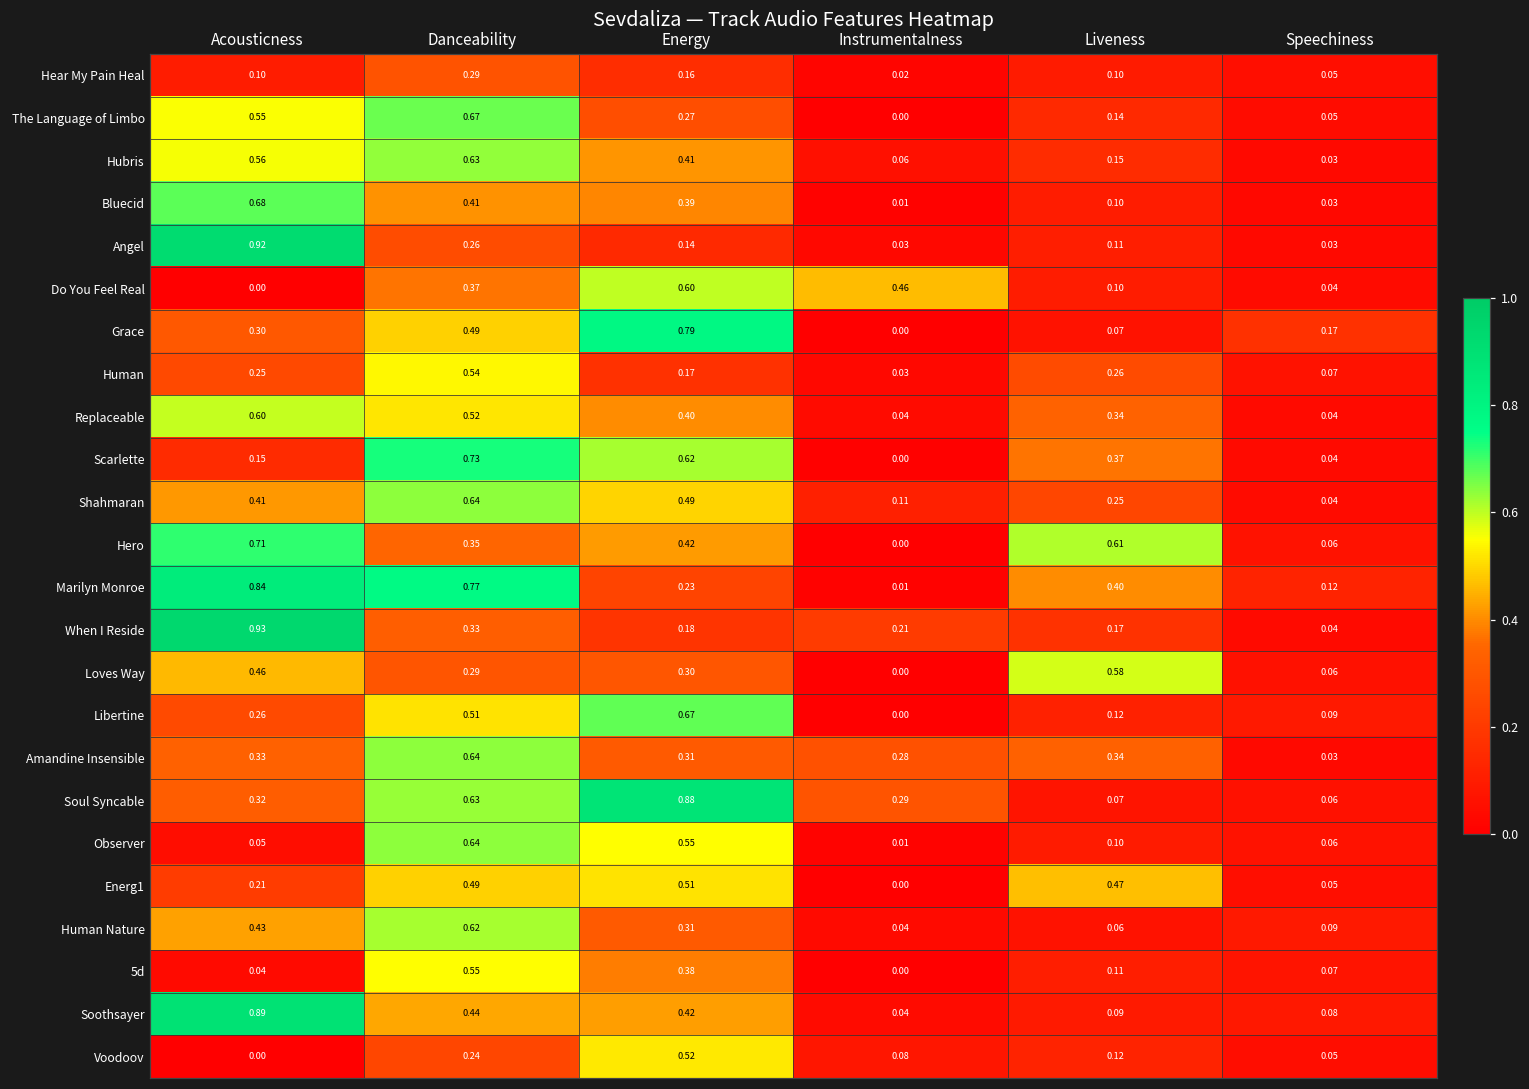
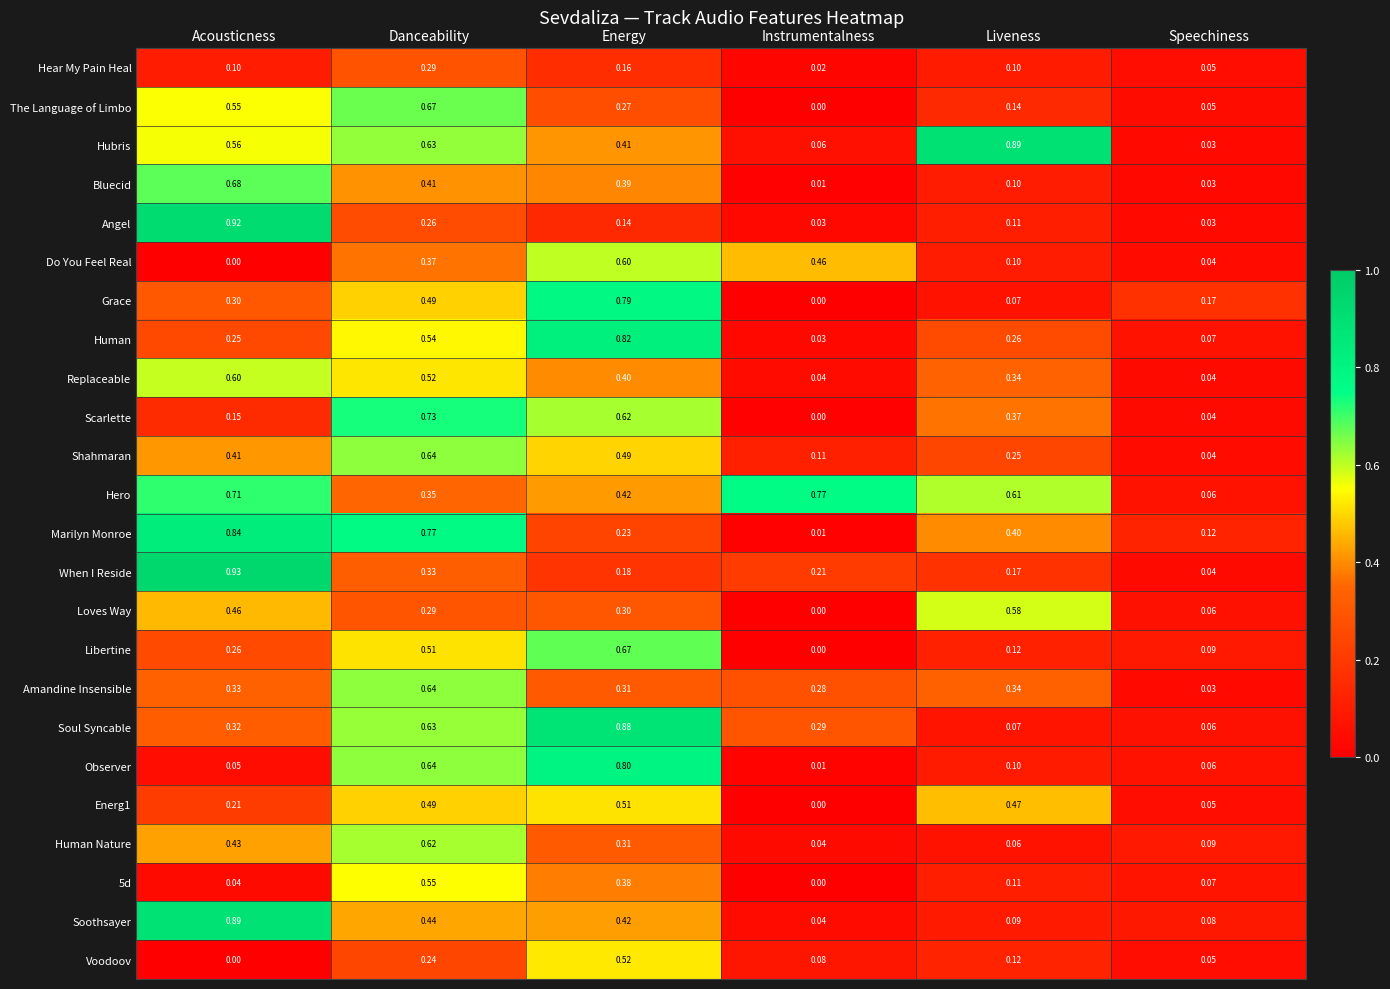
  {
    "Hear My Pain Heal": {
      "Acousticness": 0.10,
      "Danceability": 0.29,
      "Energy": 0.16,
      "Instrumentalness": 0.02,
      "Liveness": 0.10,
      "Speechiness": 0.05
    },
    "The Language of Limbo": {
      "Acousticness": 0.55,
      "Danceability": 0.67,
      "Energy": 0.27,
      "Instrumentalness": 0.00,
      "Liveness": 0.14,
      "Speechiness": 0.05
    },
    "Hubris": {
      "Acousticness": 0.56,
      "Danceability": 0.63,
      "Energy": 0.41,
      "Instrumentalness": 0.06,
-     "Liveness": 0.15,
+     "Liveness": 0.89,
      "Speechiness": 0.03
    },
    "Bluecid": {
      "Acousticness": 0.68,
      "Danceability": 0.41,
      "Energy": 0.39,
      "Instrumentalness": 0.01,
      "Liveness": 0.10,
      "Speechiness": 0.03
    },
    "Angel": {
      "Acousticness": 0.92,
      "Danceability": 0.26,
      "Energy": 0.14,
      "Instrumentalness": 0.03,
      "Liveness": 0.11,
      "Speechiness": 0.03
    },
    "Do You Feel Real": {
      "Acousticness": 0.00,
      "Danceability": 0.37,
      "Energy": 0.60,
      "Instrumentalness": 0.46,
      "Liveness": 0.10,
      "Speechiness": 0.04
    },
    "Grace": {
      "Acousticness": 0.30,
      "Danceability": 0.49,
      "Energy": 0.79,
      "Instrumentalness": 0.00,
      "Liveness": 0.07,
      "Speechiness": 0.17
    },
    "Human": {
      "Acousticness": 0.25,
      "Danceability": 0.54,
-     "Energy": 0.17,
+     "Energy": 0.82,
      "Instrumentalness": 0.03,
      "Liveness": 0.26,
      "Speechiness": 0.07
    },
    "Replaceable": {
      "Acousticness": 0.60,
      "Danceability": 0.52,
      "Energy": 0.40,
      "Instrumentalness": 0.04,
      "Liveness": 0.34,
      "Speechiness": 0.04
    },
    "Scarlette": {
      "Acousticness": 0.15,
      "Danceability": 0.73,
      "Energy": 0.62,
      "Instrumentalness": 0.00,
      "Liveness": 0.37,
      "Speechiness": 0.04
    },
    "Shahmaran": {
      "Acousticness": 0.41,
      "Danceability": 0.64,
      "Energy": 0.49,
      "Instrumentalness": 0.11,
      "Liveness": 0.25,
      "Speechiness": 0.04
    },
    "Hero": {
      "Acousticness": 0.71,
      "Danceability": 0.35,
      "Energy": 0.42,
-     "Instrumentalness": 0.00,
+     "Instrumentalness": 0.77,
      "Liveness": 0.61,
      "Speechiness": 0.06
    },
    "Marilyn Monroe": {
      "Acousticness": 0.84,
      "Danceability": 0.77,
      "Energy": 0.23,
      "Instrumentalness": 0.01,
      "Liveness": 0.40,
      "Speechiness": 0.12
    },
    "When I Reside": {
      "Acousticness": 0.93,
      "Danceability": 0.33,
      "Energy": 0.18,
      "Instrumentalness": 0.21,
      "Liveness": 0.17,
      "Speechiness": 0.04
    },
    "Loves Way": {
      "Acousticness": 0.46,
      "Danceability": 0.29,
      "Energy": 0.30,
      "Instrumentalness": 0.00,
      "Liveness": 0.58,
      "Speechiness": 0.06
    },
    "Libertine": {
      "Acousticness": 0.26,
      "Danceability": 0.51,
      "Energy": 0.67,
      "Instrumentalness": 0.00,
      "Liveness": 0.12,
      "Speechiness": 0.09
    },
    "Amandine Insensible": {
      "Acousticness": 0.33,
      "Danceability": 0.64,
      "Energy": 0.31,
      "Instrumentalness": 0.28,
      "Liveness": 0.34,
      "Speechiness": 0.03
    },
    "Soul Syncable": {
      "Acousticness": 0.32,
      "Danceability": 0.63,
      "Energy": 0.88,
      "Instrumentalness": 0.29,
      "Liveness": 0.07,
      "Speechiness": 0.06
    },
    "Observer": {
      "Acousticness": 0.05,
      "Danceability": 0.64,
-     "Energy": 0.55,
+     "Energy": 0.80,
      "Instrumentalness": 0.01,
      "Liveness": 0.10,
      "Speechiness": 0.06
    },
    "Energ1": {
      "Acousticness": 0.21,
      "Danceability": 0.49,
      "Energy": 0.51,
      "Instrumentalness": 0.00,
      "Liveness": 0.47,
      "Speechiness": 0.05
    },
    "Human Nature": {
      "Acousticness": 0.43,
      "Danceability": 0.62,
      "Energy": 0.31,
      "Instrumentalness": 0.04,
      "Liveness": 0.06,
      "Speechiness": 0.09
    },
    "5d": {
      "Acousticness": 0.04,
      "Danceability": 0.55,
      "Energy": 0.38,
      "Instrumentalness": 0.00,
      "Liveness": 0.11,
      "Speechiness": 0.07
    },
    "Soothsayer": {
      "Acousticness": 0.89,
      "Danceability": 0.44,
      "Energy": 0.42,
      "Instrumentalness": 0.04,
      "Liveness": 0.09,
      "Speechiness": 0.08
    },
    "Voodoov": {
      "Acousticness": 0.00,
      "Danceability": 0.24,
      "Energy": 0.52,
      "Instrumentalness": 0.08,
      "Liveness": 0.12,
      "Speechiness": 0.05
    }
  }
